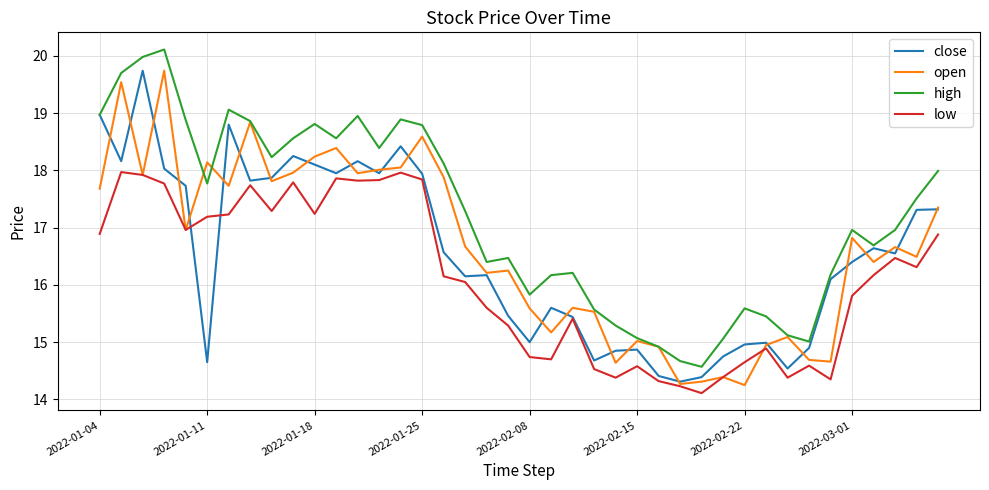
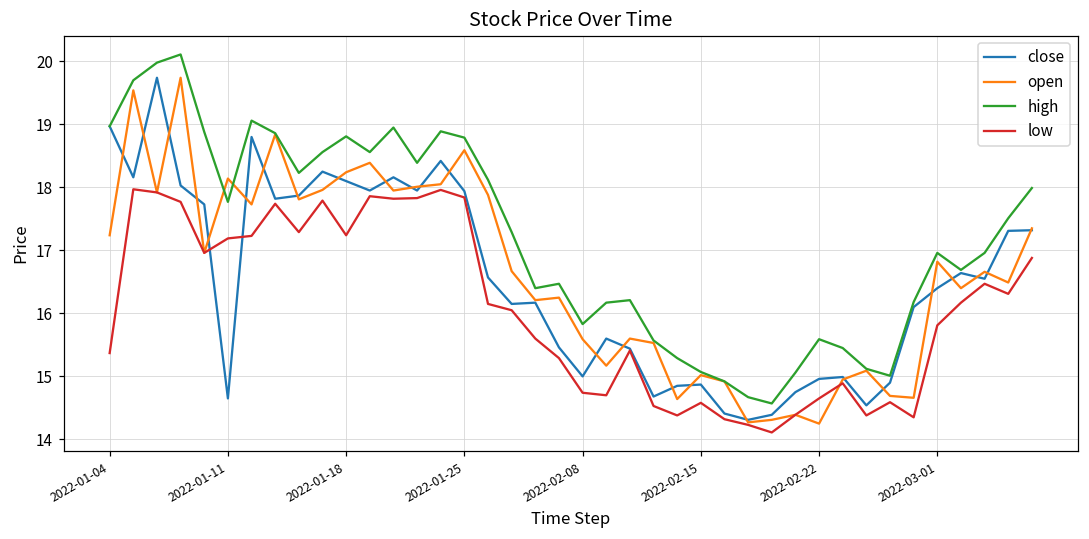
  {
    "close": {
      "2022-01-11": 14.7,
      "2022-01-18": 18.1,
      "2022-01-25": 17.9,
      "2022-02-08": 15.0,
      "2022-02-15": 14.9,
      "2022-02-22": 15.0,
      "2022-03-01": 16.4
    },
    "open": {
-     "2022-01-04": 17.7,
+     "2022-01-04": 17.2,
      "2022-01-11": 18.1,
      "2022-01-18": 18.2,
      "2022-01-25": 18.6,
      "2022-02-08": 15.6,
      "2022-02-15": 15.0,
      "2022-02-22": 14.3,
      "2022-03-01": 16.8
    },
    "high": {
      "2022-01-11": 17.8,
      "2022-01-18": 18.8,
      "2022-01-25": 18.8,
      "2022-02-08": 15.8,
      "2022-02-15": 15.1,
      "2022-02-22": 15.6,
      "2022-03-01": 17.0
    },
    "low": {
-     "2022-01-04": 16.9,
+     "2022-01-04": 15.4,
      "2022-01-11": 17.2,
      "2022-01-18": 17.2,
      "2022-01-25": 17.8,
      "2022-02-08": 14.7,
      "2022-02-15": 14.6,
      "2022-02-22": 14.7,
      "2022-03-01": 15.8
    }
  }
